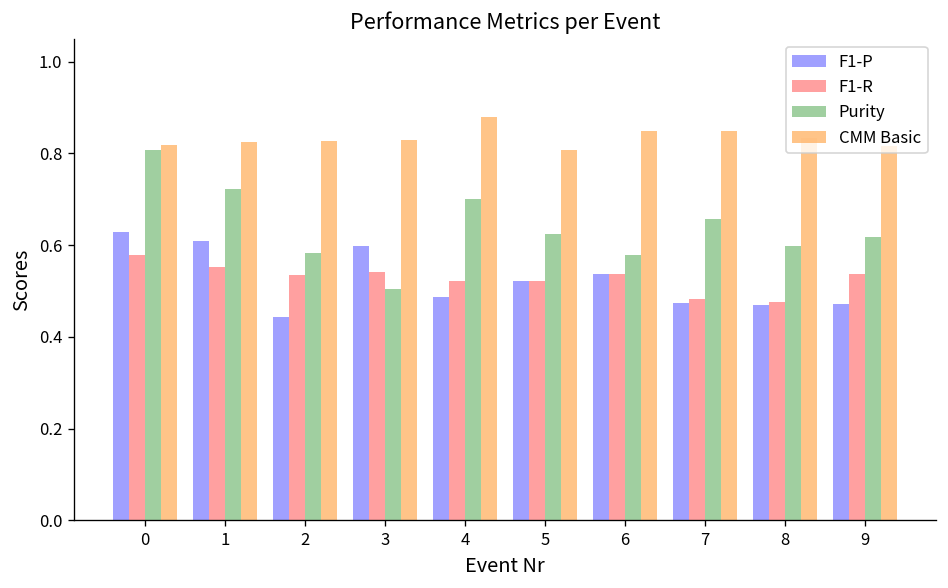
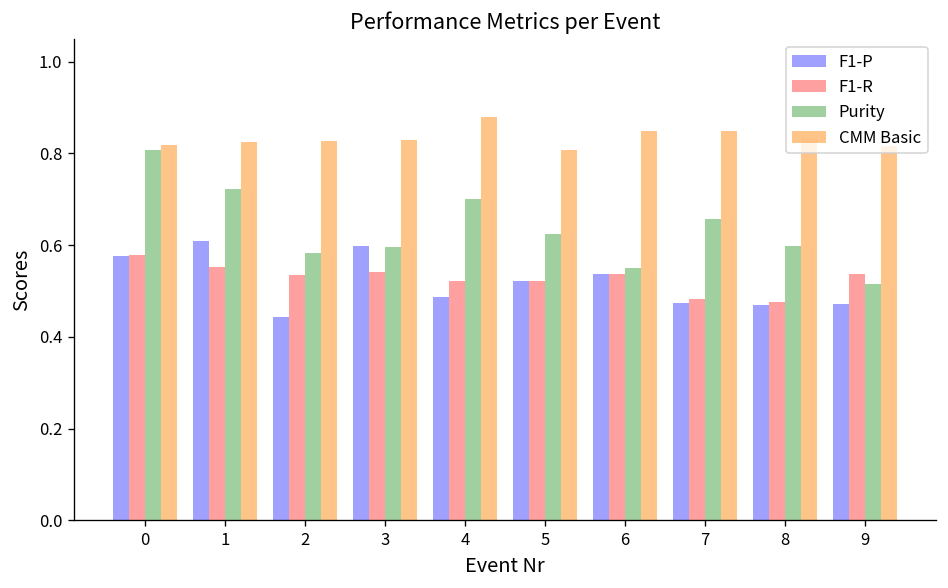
  {
    "F1-P": {
-     "0": 0.63,
+     "0": 0.58,
      "1": 0.61,
      "2": 0.44,
      "3": 0.60,
      "4": 0.49,
      "5": 0.52,
      "6": 0.54,
      "7": 0.47,
      "8": 0.47,
      "9": 0.47
    },
    "Purity": {
      "0": 0.81,
      "1": 0.72,
      "2": 0.58,
-     "3": 0.50,
+     "3": 0.60,
      "4": 0.70,
      "5": 0.62,
-     "6": 0.58,
+     "6": 0.55,
      "7": 0.66,
      "8": 0.60,
-     "9": 0.62
+     "9": 0.52
    }
  }
